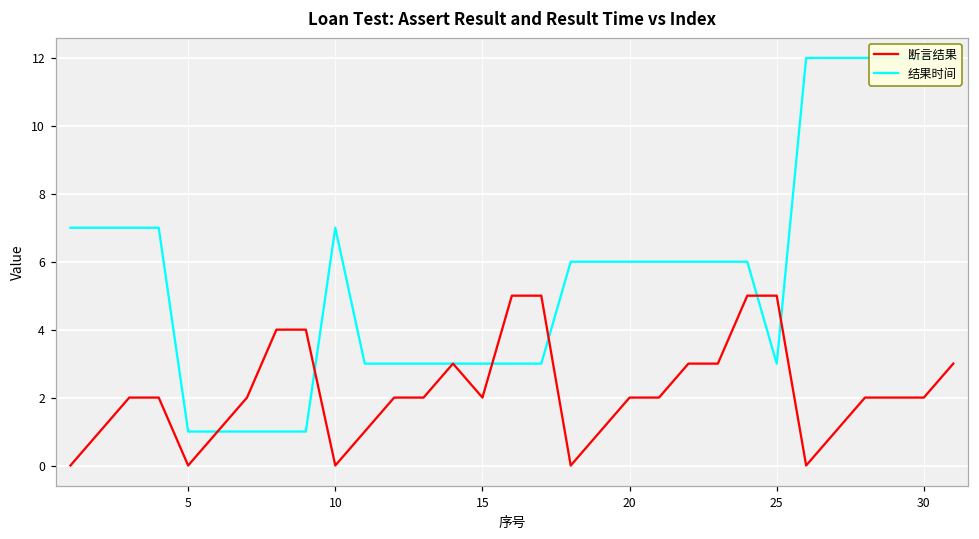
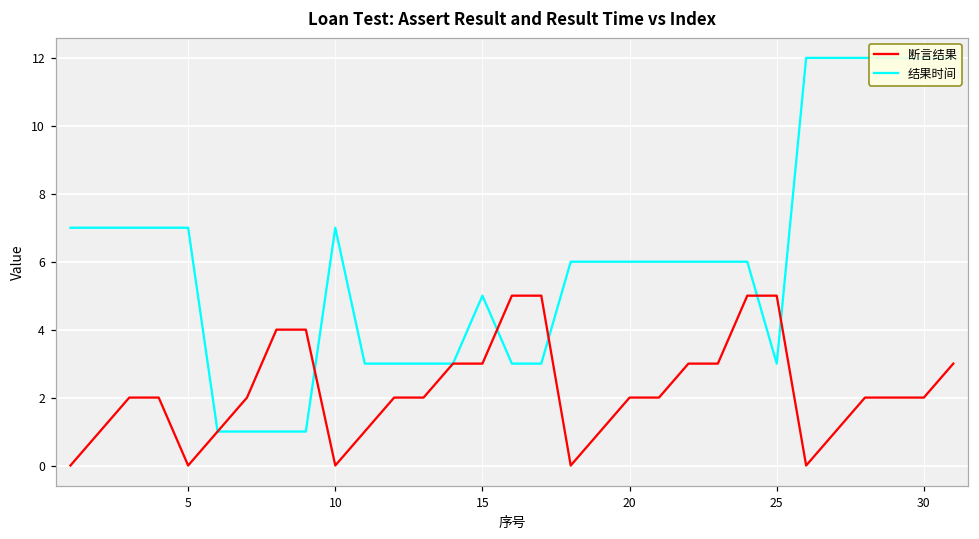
  {
    "断言结果": {
      "5": 0,
      "10": 0,
-     "15": 2,
+     "15": 3,
      "20": 2,
      "25": 5,
      "30": 2
    },
    "结果时间": {
-     "5": 1,
+     "5": 7,
      "10": 7,
-     "15": 3,
+     "15": 5,
      "20": 6,
      "25": 3
    }
  }
